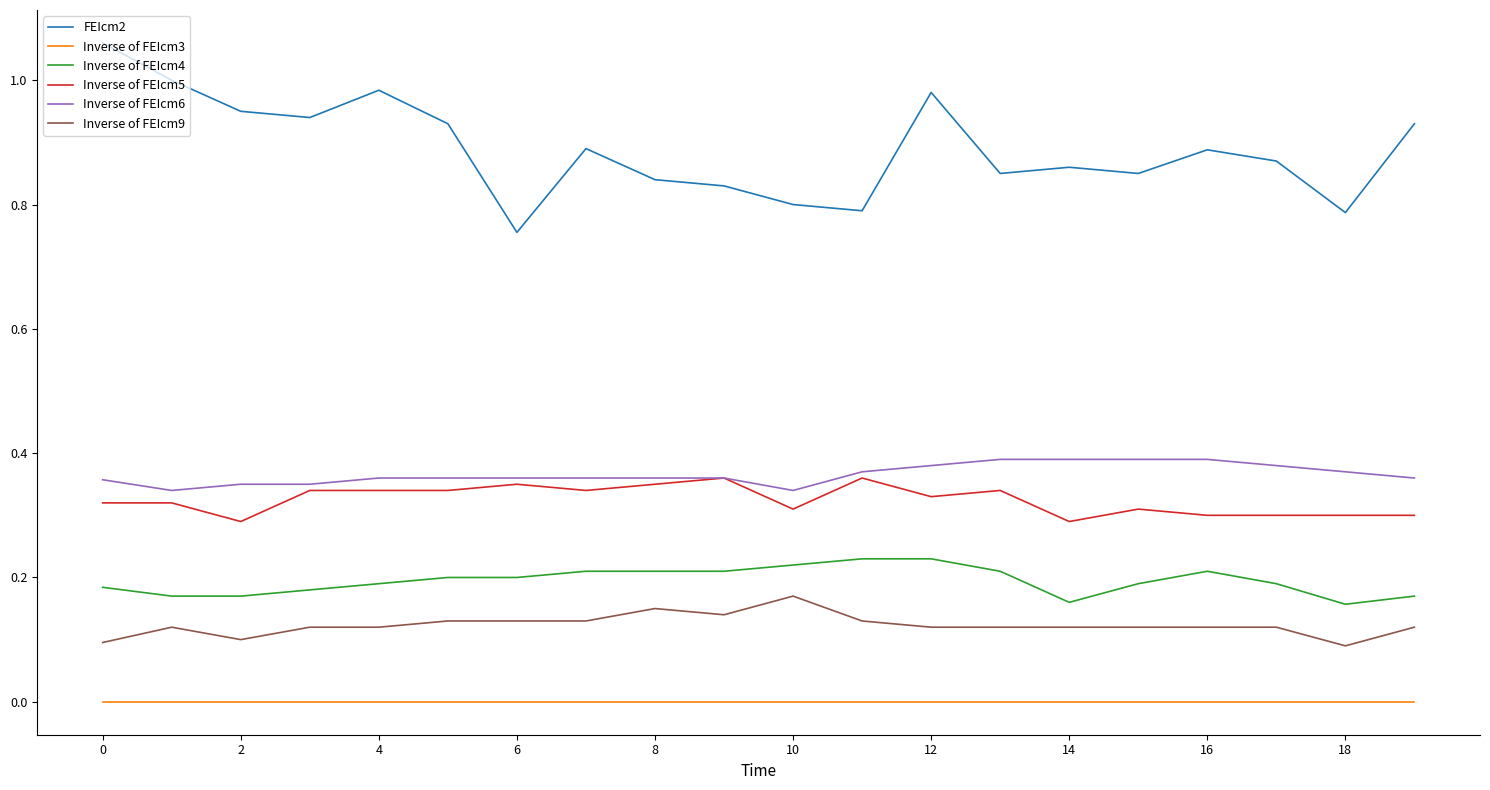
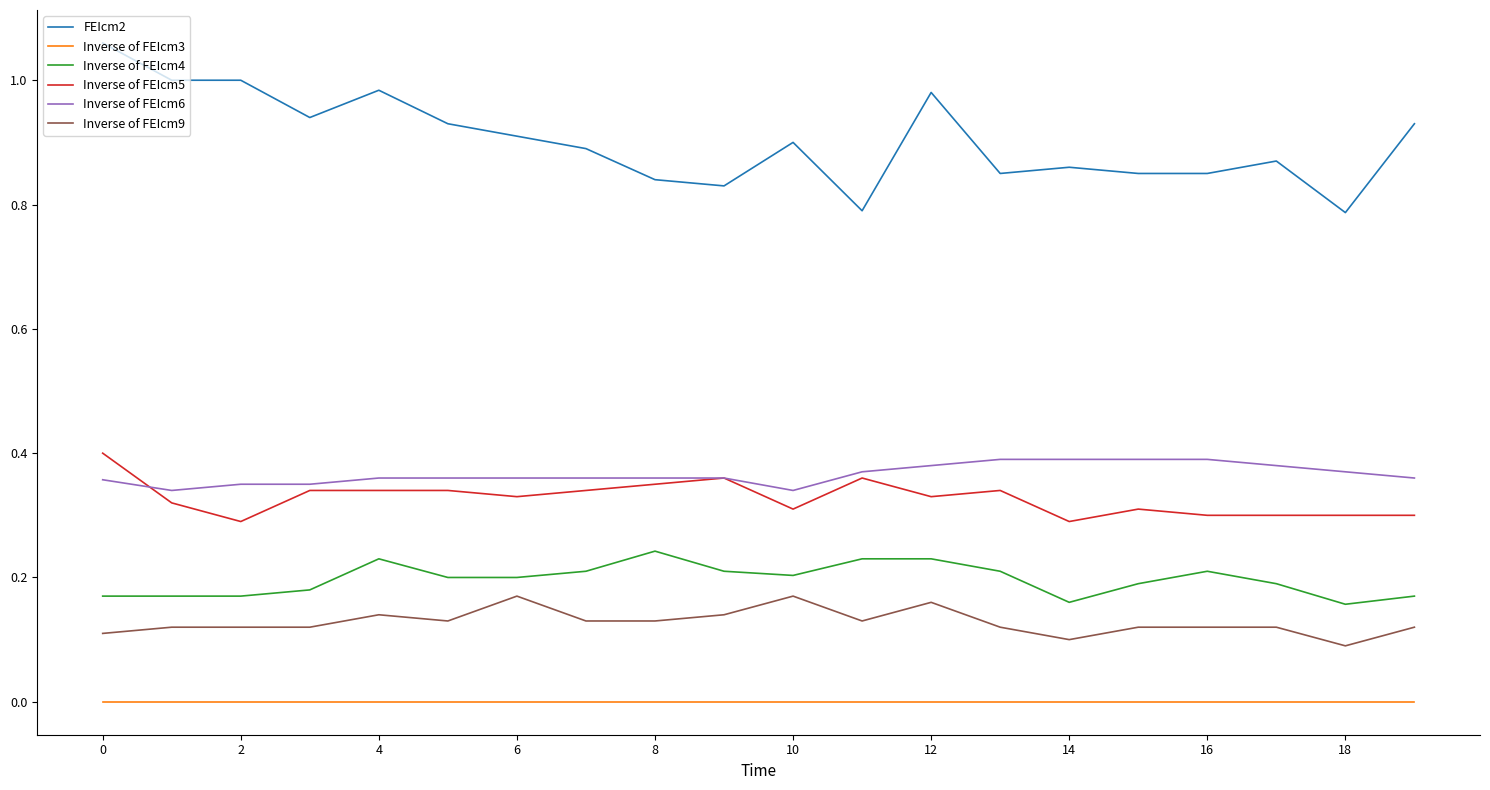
  {
    "FEIcm2": {
-     "2": 0.95,
+     "2": 1.00,
      "4": 0.98,
-     "6": 0.76,
+     "6": 0.91,
      "8": 0.84,
-     "10": 0.8,
+     "10": 0.9,
      "12": 0.98,
      "14": 0.86,
-     "16": 0.89,
+     "16": 0.85,
      "18": 0.79
    },
    "Inverse of FEIcm3": {
      "0": 0.00,
      "2": 0.00,
      "4": 0.00,
      "6": 0.00,
      "8": 0.00,
      "10": 0.00,
      "12": 0.00,
      "14": 0.00,
      "16": 0.00,
      "18": 0.00
    },
    "Inverse of FEIcm4": {
-     "0": 0.18,
+     "0": 0.17,
      "2": 0.17,
-     "4": 0.19,
+     "4": 0.23,
      "6": 0.20,
-     "8": 0.21,
-     "10": 0.22,
+     "8": 0.24,
+     "10": 0.20,
      "12": 0.23,
      "14": 0.16,
      "16": 0.21,
      "18": 0.16
    },
    "Inverse of FEIcm5": {
-     "0": 0.32,
+     "0": 0.40,
      "2": 0.29,
      "4": 0.34,
-     "6": 0.35,
+     "6": 0.33,
      "8": 0.35,
      "10": 0.31,
      "12": 0.33,
      "14": 0.29,
      "16": 0.30,
      "18": 0.30
    },
    "Inverse of FEIcm6": {
      "0": 0.36,
      "2": 0.35,
      "4": 0.36,
      "6": 0.36,
      "8": 0.36,
      "10": 0.34,
      "12": 0.38,
      "14": 0.39,
      "16": 0.39,
      "18": 0.37
    },
    "Inverse of FEIcm9": {
-     "0": 0.10,
-     "2": 0.10,
-     "4": 0.12,
-     "6": 0.13,
-     "8": 0.15,
+     "0": 0.11,
+     "2": 0.12,
+     "4": 0.14,
+     "6": 0.17,
+     "8": 0.13,
      "10": 0.17,
-     "12": 0.12,
-     "14": 0.12,
+     "12": 0.16,
+     "14": 0.10,
      "16": 0.12,
      "18": 0.09
    }
  }
